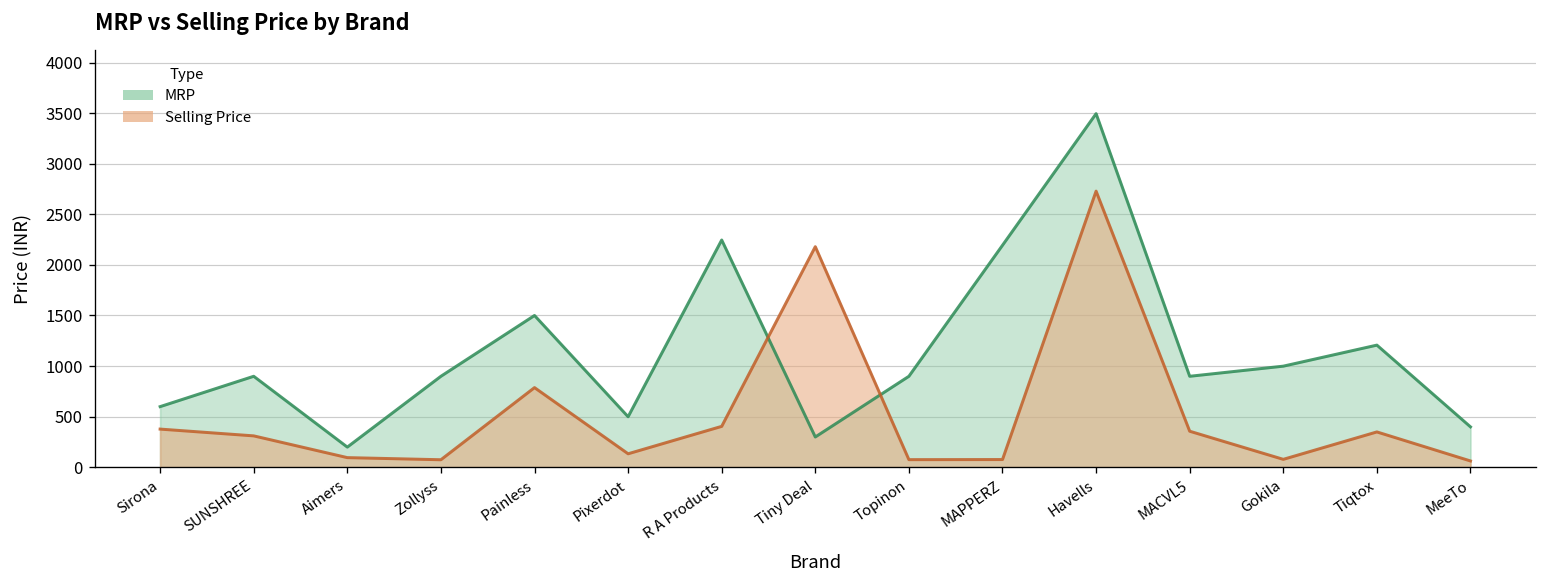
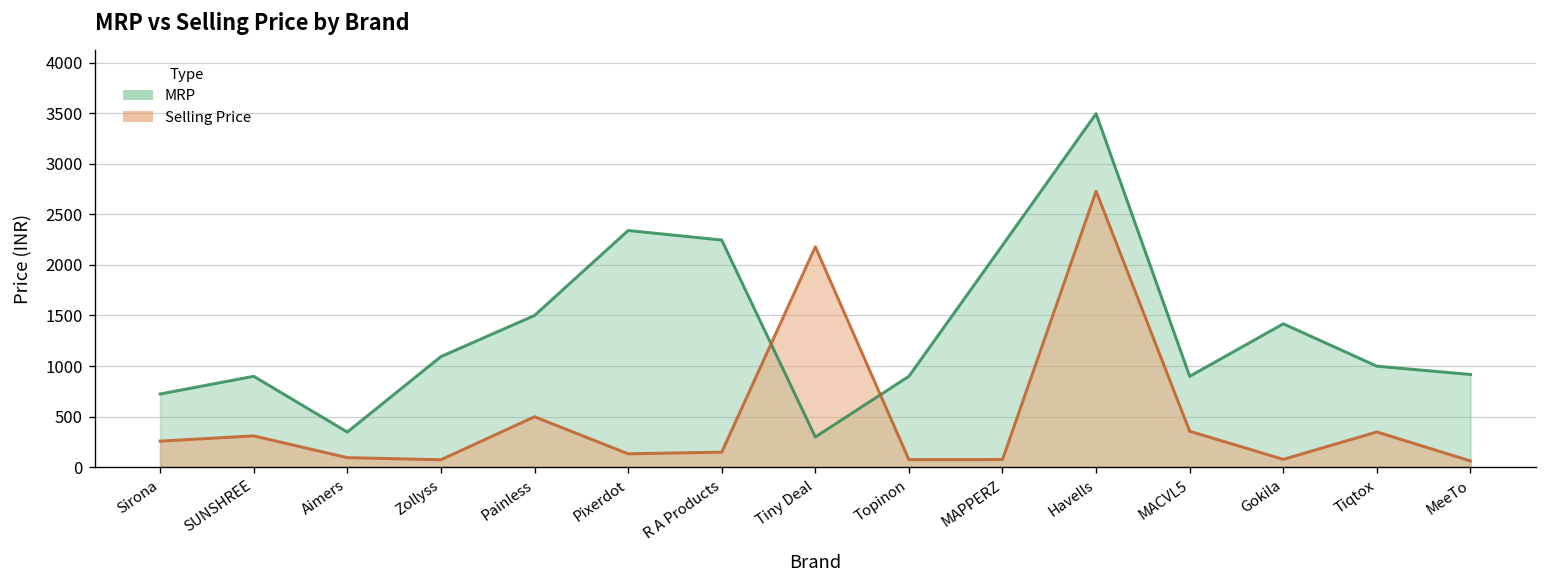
  {
    "MRP": {
-     "Sirona": 600,
+     "Sirona": 700,
      "SUNSHREE": 900,
-     "Aimers": 200,
-     "Zollyss": 900,
+     "Aimers": 300,
+     "Zollyss": 1100,
      "Painless": 1500,
-     "Pixerdot": 500,
+     "Pixerdot": 2300,
      "R A Products": 2200,
      "Tiny Deal": 300,
      "Topinon": 900,
      "MAPPERZ": 2200,
      "Havells": 3500,
      "MACVL5": 900,
-     "Gokila": 1000,
-     "Tiqtox": 1200,
-     "MeeTo": 400
+     "Gokila": 1400,
+     "Tiqtox": 1000,
+     "MeeTo": 900
    },
    "Selling Price": {
-     "Sirona": 400,
+     "Sirona": 300,
      "SUNSHREE": 300,
      "Aimers": 100,
      "Zollyss": 100,
-     "Painless": 800,
+     "Painless": 500,
      "Pixerdot": 100,
-     "R A Products": 400,
+     "R A Products": 100,
      "Tiny Deal": 2200,
      "Topinon": 100,
      "MAPPERZ": 100,
      "Havells": 2700,
      "MACVL5": 400,
      "Gokila": 100,
      "Tiqtox": 300,
      "MeeTo": 100
    }
  }
